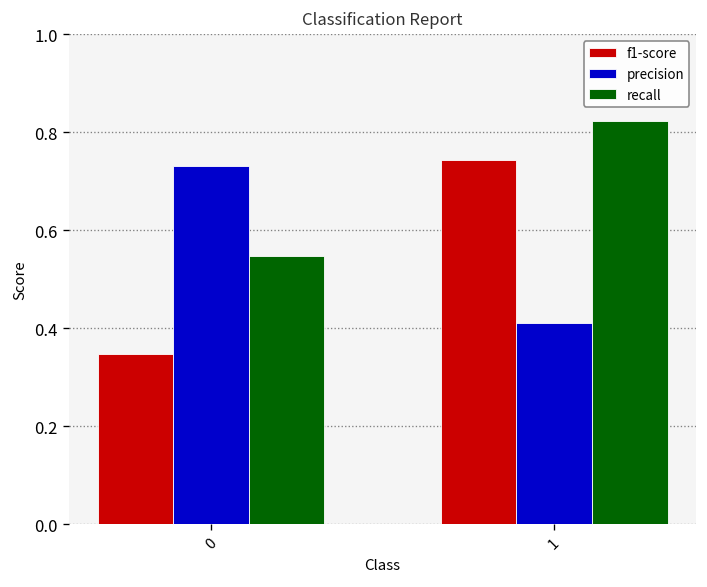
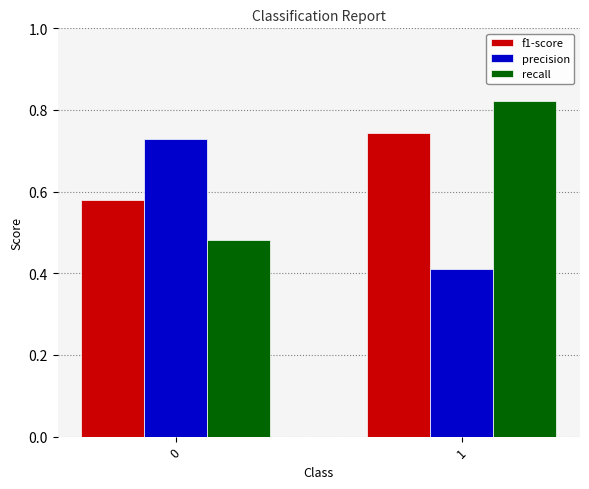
  {
    "f1-score": {
-     "0": 0.35,
+     "0": 0.58,
      "1": 0.74
    },
    "precision": {
      "0": 0.73,
      "1": 0.41
    },
    "recall": {
-     "0": 0.55,
+     "0": 0.48,
      "1": 0.82
    }
  }
